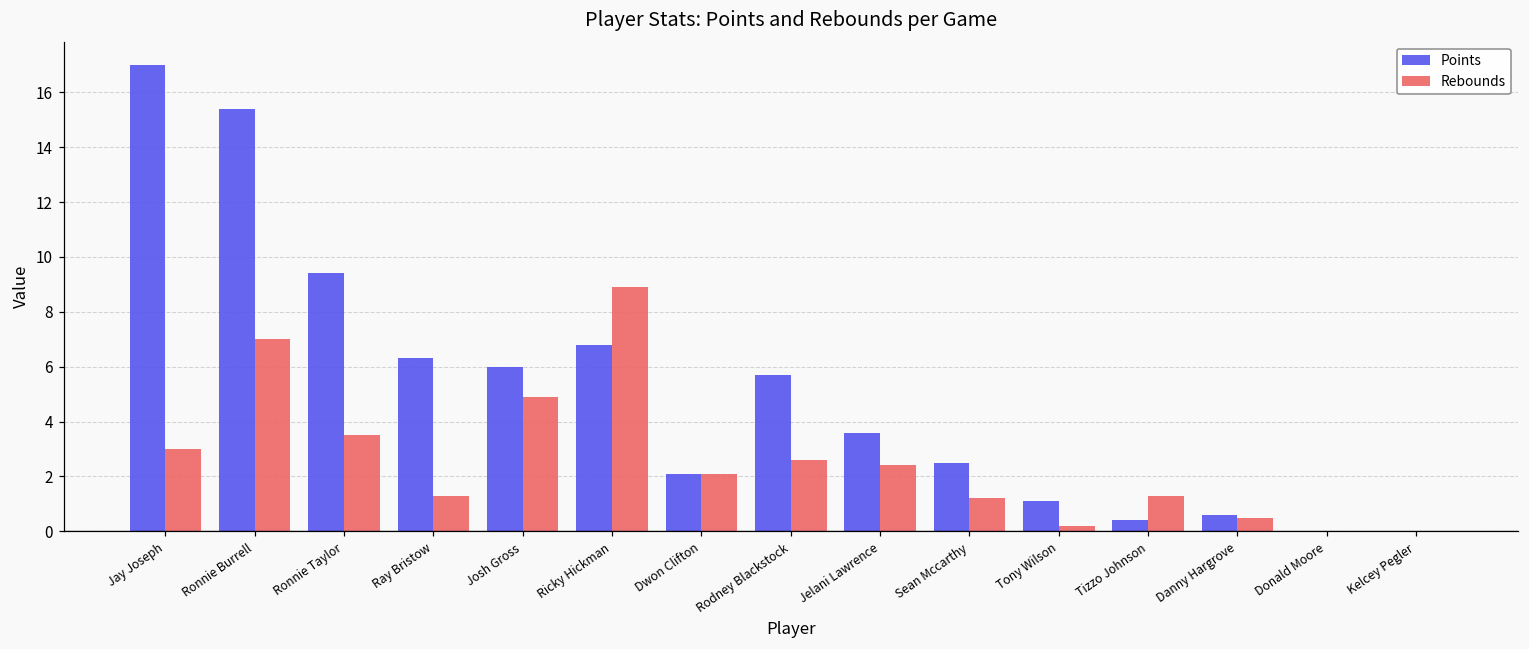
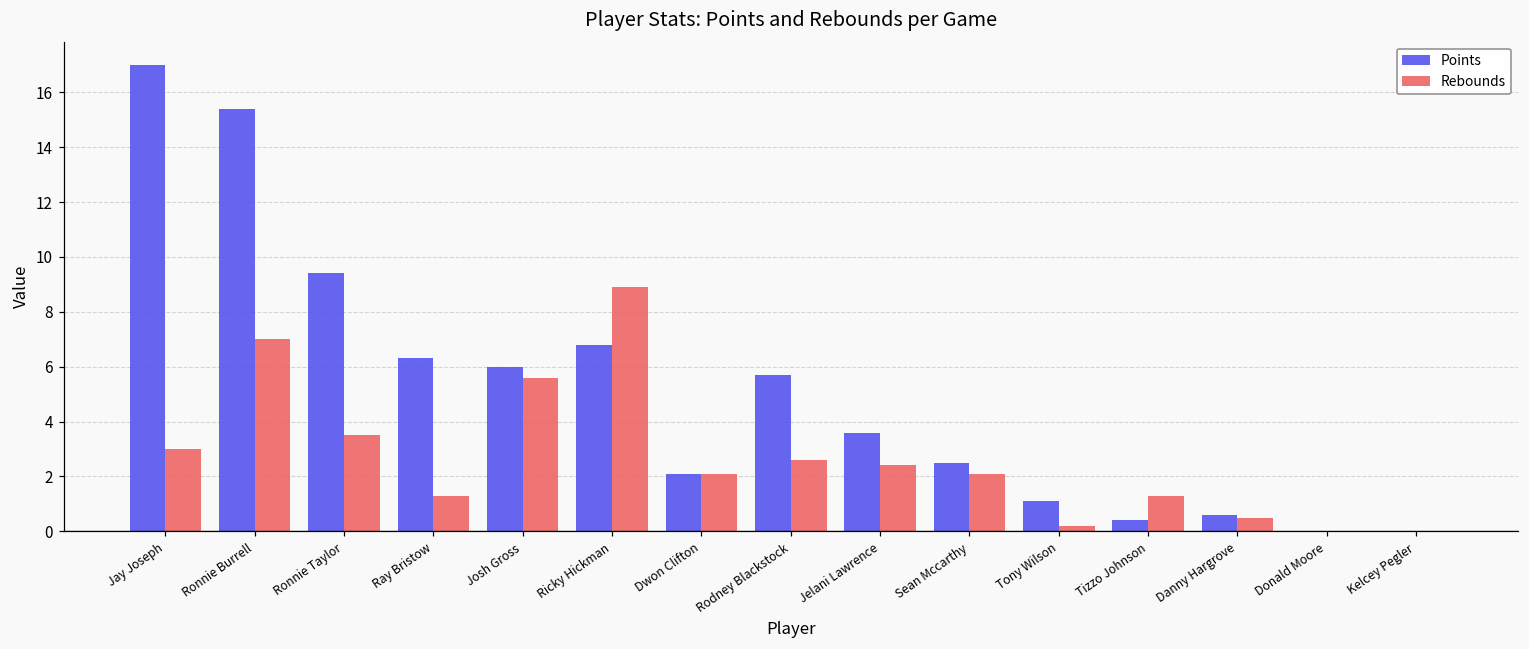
  {
    "Points": {
      "Jay Joseph": 17.0,
      "Ronnie Burrell": 15.4,
      "Ronnie Taylor": 9.4,
      "Ray Bristow": 6.3,
      "Josh Gross": 6.0,
      "Ricky Hickman": 6.8,
      "Dwon Clifton": 2.1,
      "Rodney Blackstock": 5.7,
      "Jelani Lawrence": 3.6,
      "Sean Mccarthy": 2.5,
      "Tony Wilson": 1.1,
      "Tizzo Johnson": 0.4,
      "Danny Hargrove": 0.6,
      "Donald Moore": 0.0,
      "Kelcey Pegler": 0.0
    },
    "Rebounds": {
      "Jay Joseph": 3.0,
      "Ronnie Burrell": 7.0,
      "Ronnie Taylor": 3.5,
      "Ray Bristow": 1.3,
-     "Josh Gross": 4.9,
+     "Josh Gross": 5.6,
      "Ricky Hickman": 8.9,
      "Dwon Clifton": 2.1,
      "Rodney Blackstock": 2.6,
      "Jelani Lawrence": 2.4,
-     "Sean Mccarthy": 1.2,
+     "Sean Mccarthy": 2.1,
      "Tony Wilson": 0.2,
      "Tizzo Johnson": 1.3,
      "Danny Hargrove": 0.5,
      "Donald Moore": 0.0,
      "Kelcey Pegler": 0.0
    }
  }
